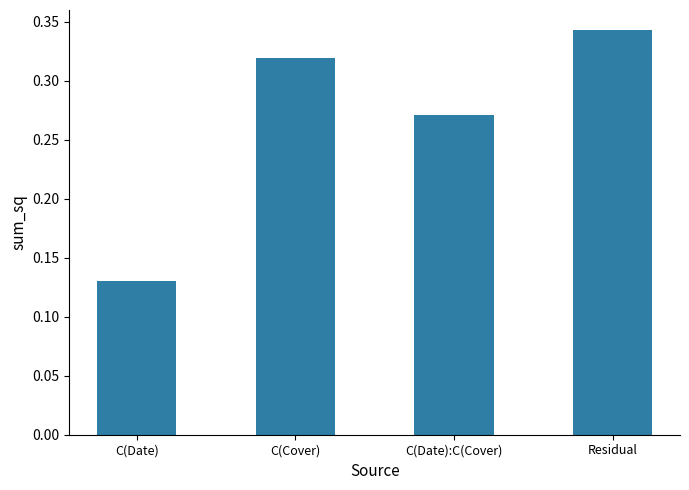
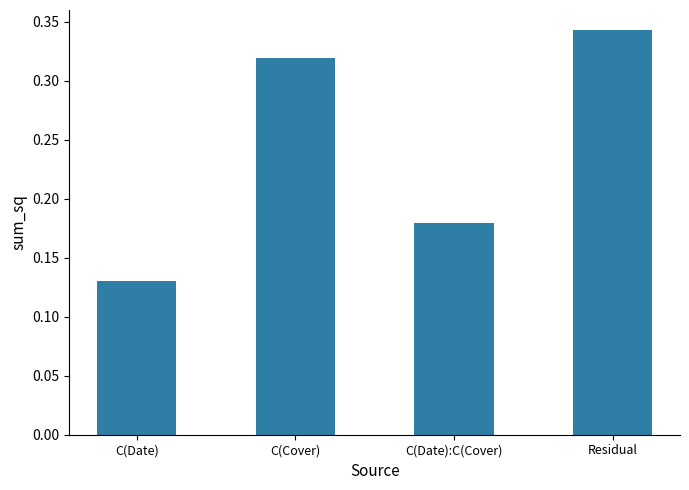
  {
    "C(Date)": 0.130,
    "C(Cover)": 0.320,
-   "C(Date):C(Cover)": 0.271,
+   "C(Date):C(Cover)": 0.179,
    "Residual": 0.343
  }
